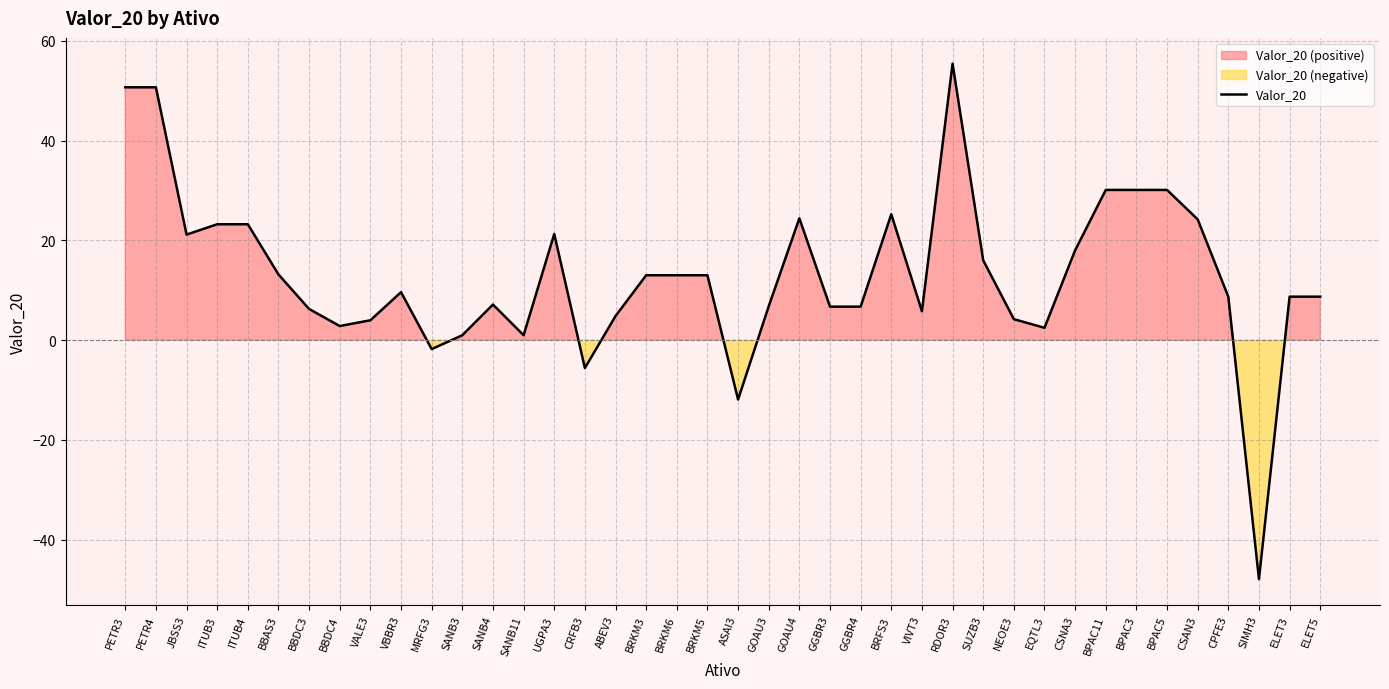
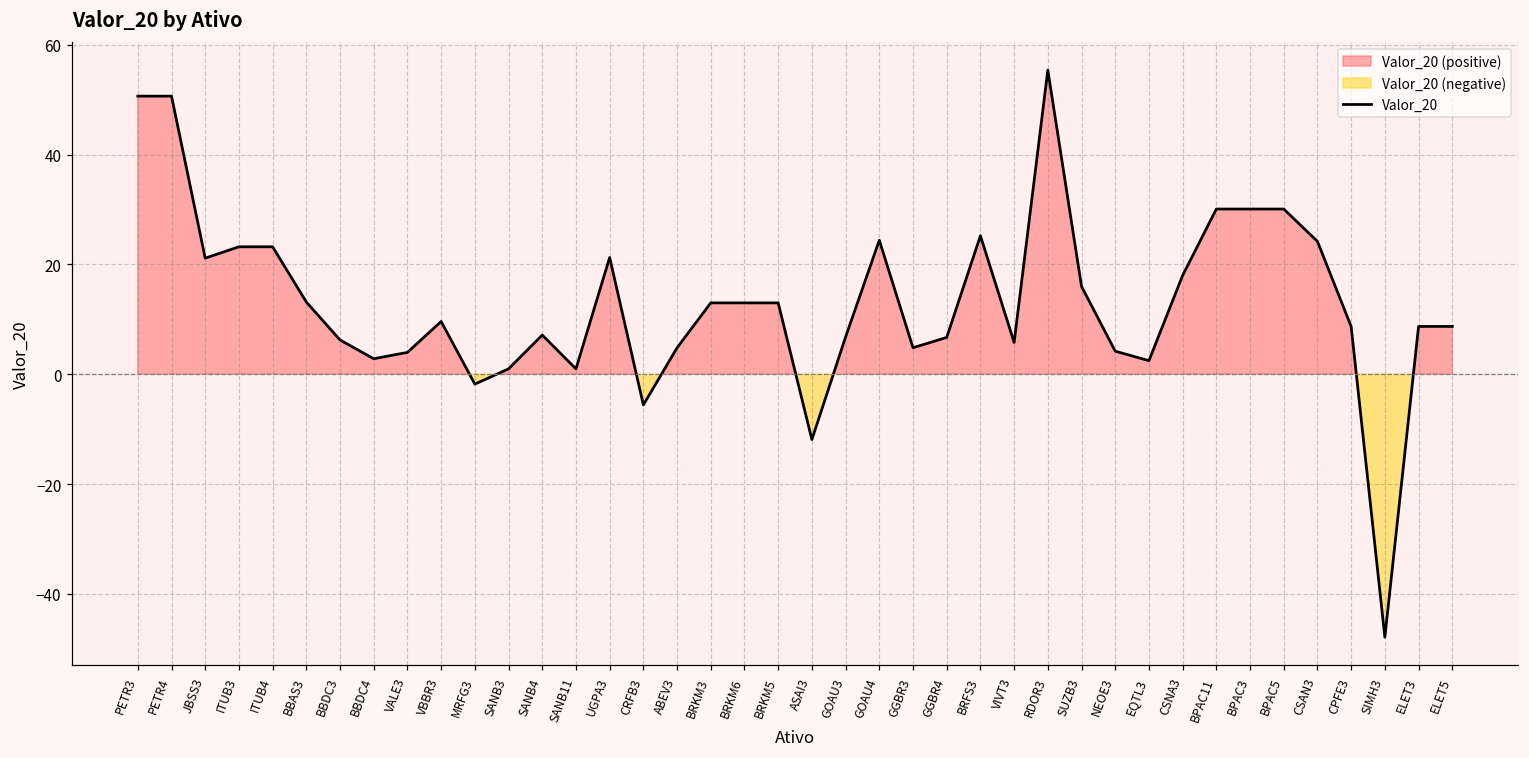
  {
    "PETR3": 51,
    "PETR4": 51,
    "JBSS3": 21,
    "ITUB3": 23,
    "ITUB4": 23,
    "BBAS3": 13,
    "BBDC3": 6,
    "BBDC4": 3,
    "VALE3": 4,
    "VBBR3": 10,
    "MRFG3": -2,
    "SANB3": 1,
    "SANB4": 7,
    "SANB11": 1,
    "UGPA3": 21,
    "CRFB3": -6,
    "ABEV3": 5,
    "BRKM3": 13,
    "BRKM6": 13,
    "BRKM5": 13,
    "ASAI3": -12,
    "GOAU3": 7,
    "GOAU4": 24,
-   "GGBR3": 7,
+   "GGBR3": 5,
    "GGBR4": 7,
    "BRFS3": 25,
    "VIVT3": 6,
    "RDOR3": 55,
    "SUZB3": 16,
    "NEOE3": 4,
    "EQTL3": 2,
    "CSNA3": 18,
    "BPAC11": 30,
    "BPAC3": 30,
    "BPAC5": 30,
    "CSAN3": 24,
    "CPFE3": 9,
    "SIMH3": -48,
    "ELET3": 9,
    "ELET5": 9
  }
